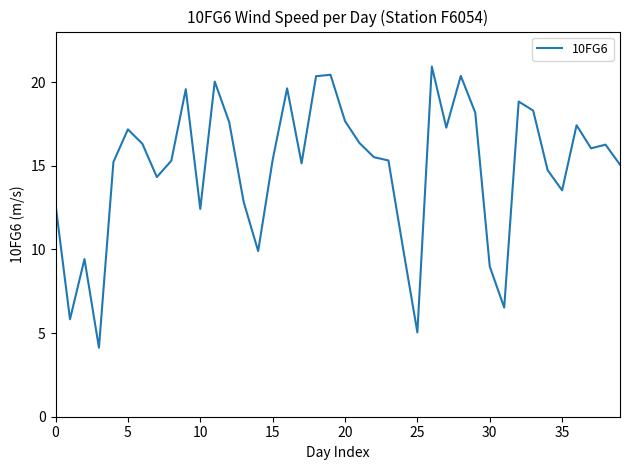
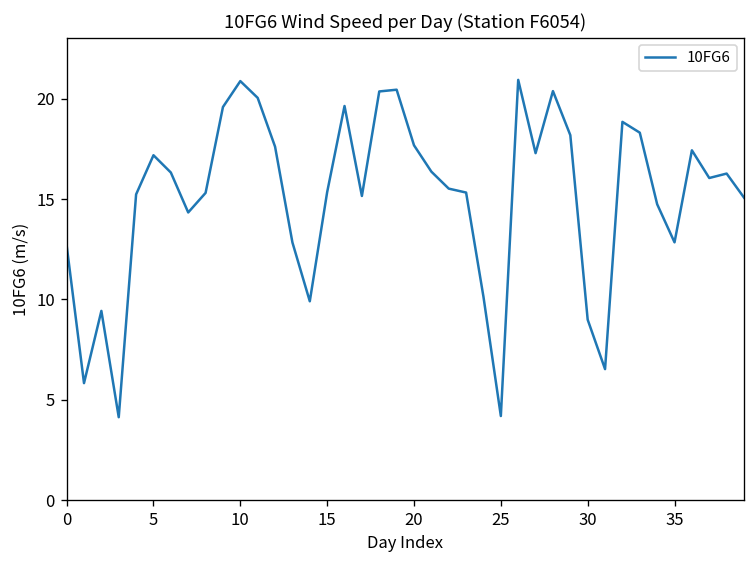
  {
    "0": 12.7,
    "5": 17.2,
-   "10": 12.4,
+   "10": 20.9,
    "15": 15.3,
    "20": 17.7,
-   "25": 5.0,
+   "25": 4.2,
    "30": 9.0,
-   "35": 13.5
+   "35": 12.8
  }
